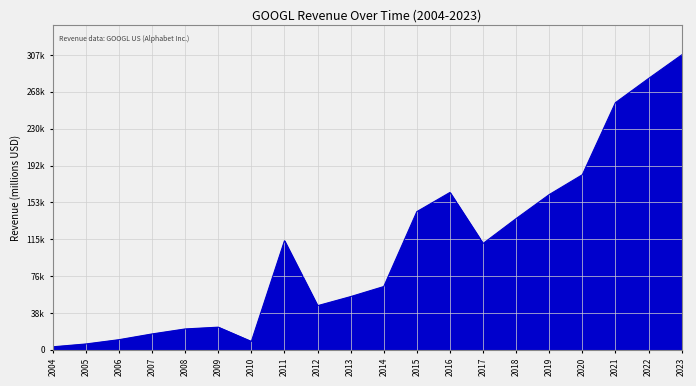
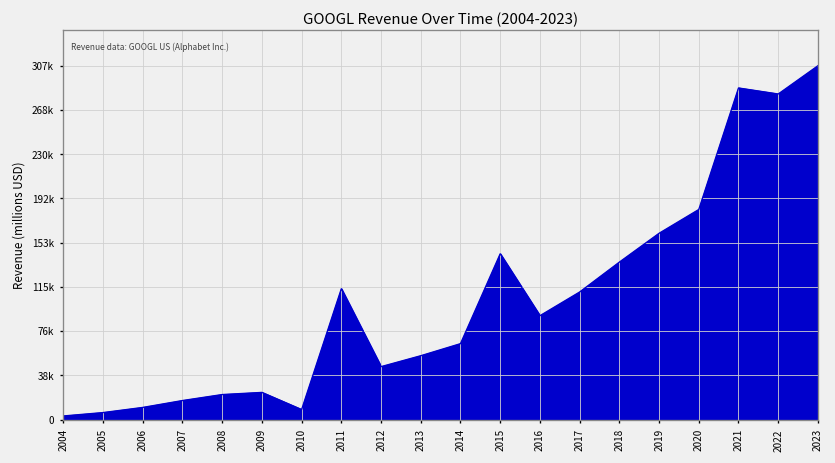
  {
    "2004": 0,
    "2005": 10000,
    "2006": 10000,
    "2007": 20000,
    "2008": 20000,
    "2009": 20000,
    "2010": 10000,
    "2011": 110000,
    "2012": 50000,
    "2013": 60000,
    "2014": 70000,
    "2015": 140000,
-   "2016": 160000,
+   "2016": 90000,
    "2017": 110000,
    "2018": 140000,
    "2019": 160000,
    "2020": 180000,
-   "2021": 260000,
+   "2021": 290000,
    "2022": 280000,
    "2023": 310000
  }
